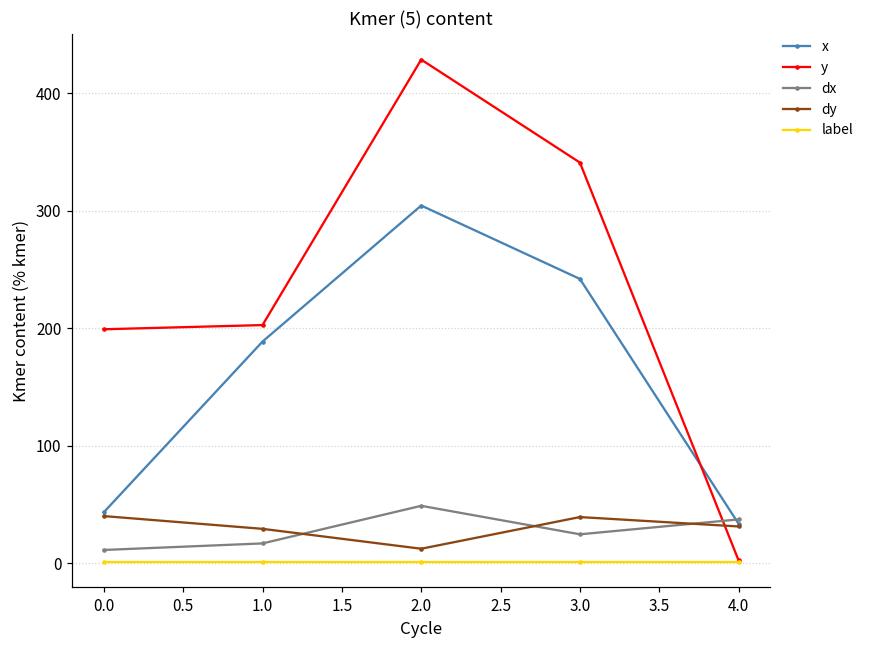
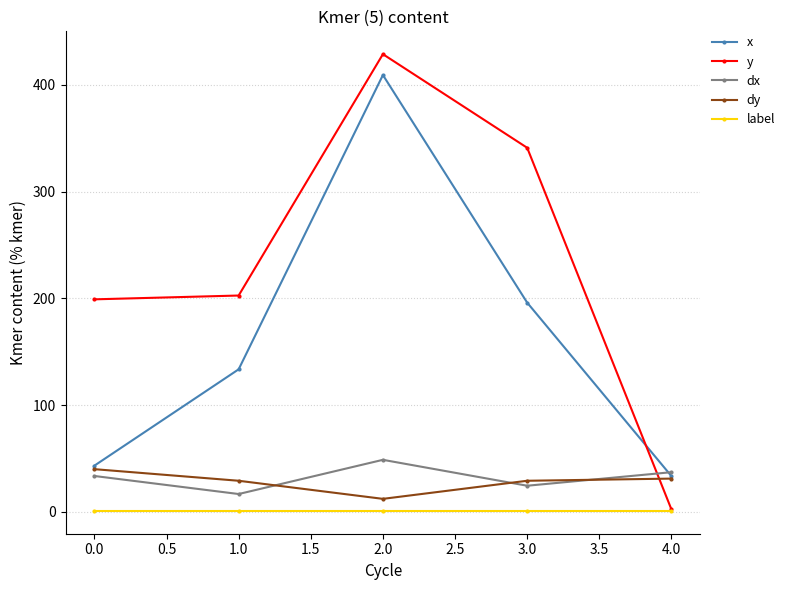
  {
    "x": {
      "0.0": 43,
-     "1.0": 189,
-     "2.0": 304,
-     "3.0": 242
+     "1.0": 134,
+     "2.0": 409,
+     "3.0": 196
    },
    "y": {
      "0.0": 199,
      "1.0": 203,
      "2.0": 429,
      "3.0": 341
    },
    "dx": {
-     "0.0": 11,
+     "0.0": 34,
      "1.0": 17,
      "2.0": 49,
      "3.0": 25,
      "4.0": 37
    },
    "dy": {
      "0.0": 40,
      "1.0": 29,
      "2.0": 12,
-     "3.0": 39
+     "3.0": 29
    },
    "label": {
      "0.0": 1,
      "1.0": 1,
      "2.0": 1,
      "3.0": 1
    }
  }
